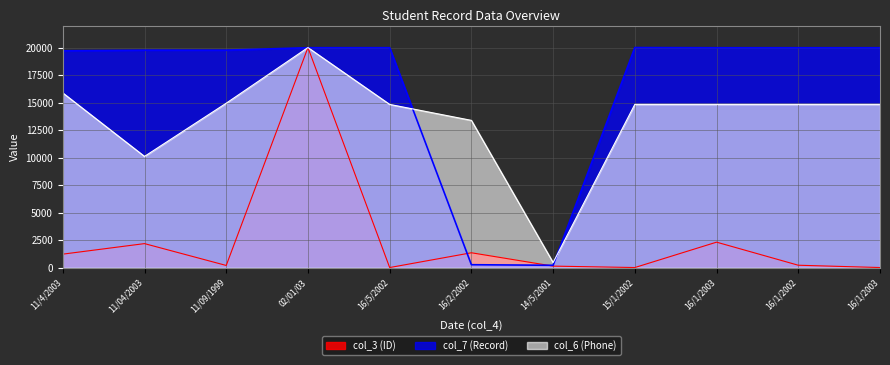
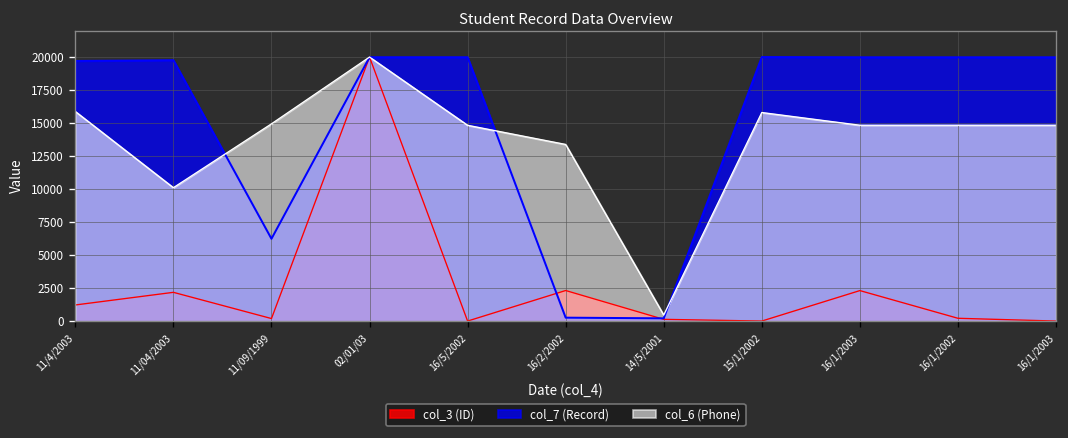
  {
    "col_3 (ID)": {
      "11/4/2003": 1200,
      "11/04/2003": 2200,
      "11/09/1999": 200,
      "16/5/2002": 0,
-     "16/2/2002": 1400,
+     "16/2/2002": 2300,
      "15/1/2002": 0,
      "16/1/2002": 200
    },
    "col_7 (Record)": {
      "11/4/2003": 19700,
      "11/04/2003": 19800,
-     "11/09/1999": 19800,
+     "11/09/1999": 6200,
      "16/5/2002": 20000,
      "16/2/2002": 300,
      "15/1/2002": 20000,
      "16/1/2002": 20000
    },
    "col_6 (Phone)": {
      "11/4/2003": 15900,
      "11/04/2003": 10100,
      "11/09/1999": 14900,
      "16/5/2002": 14800,
      "16/2/2002": 13400,
      "14/5/2001": 500,
-     "15/1/2002": 14800,
+     "15/1/2002": 15800,
      "16/1/2002": 14800
    }
  }
